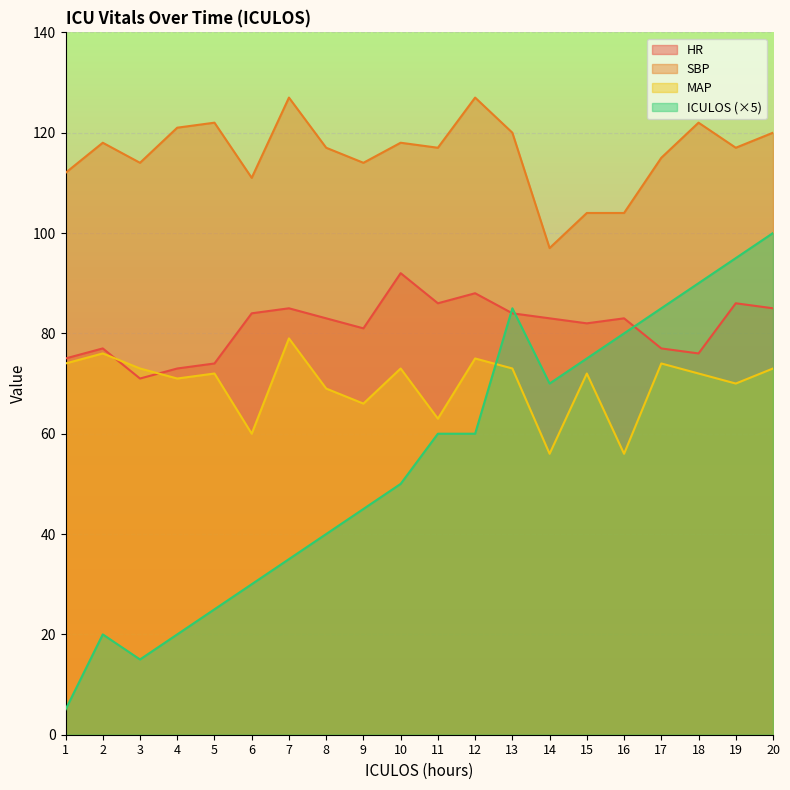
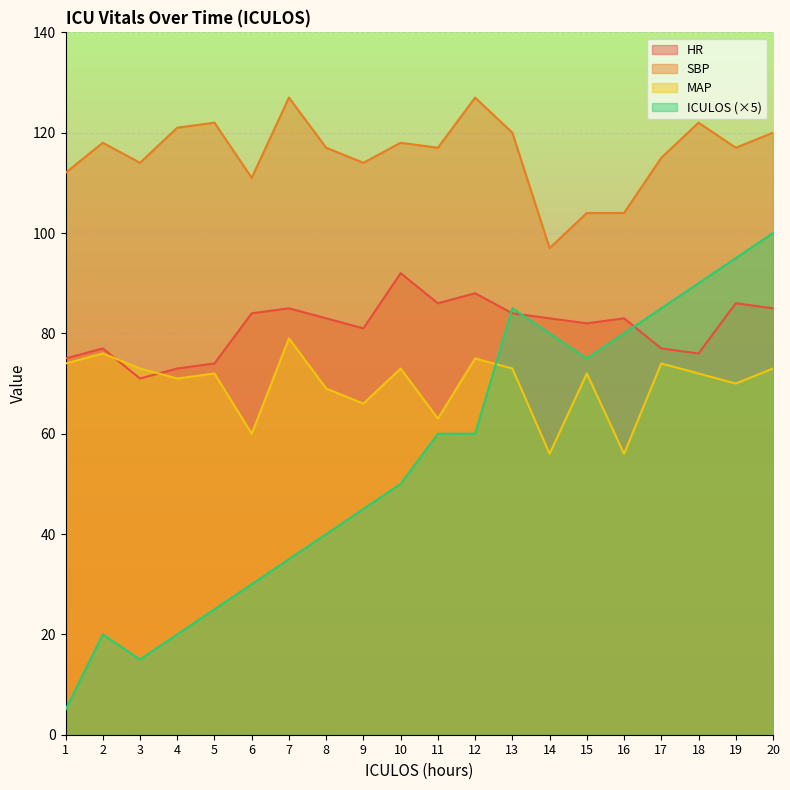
  {
    "ICULOS (×5)": {
      "1": 5,
      "2": 20,
      "3": 15,
      "4": 20,
      "5": 25,
      "6": 30,
      "7": 35,
      "8": 40,
      "9": 45,
      "10": 50,
      "11": 60,
      "12": 60,
      "13": 85,
-     "14": 70,
+     "14": 80,
      "15": 75,
      "16": 80,
      "17": 85,
      "18": 90,
      "19": 95,
      "20": 100
    }
  }
